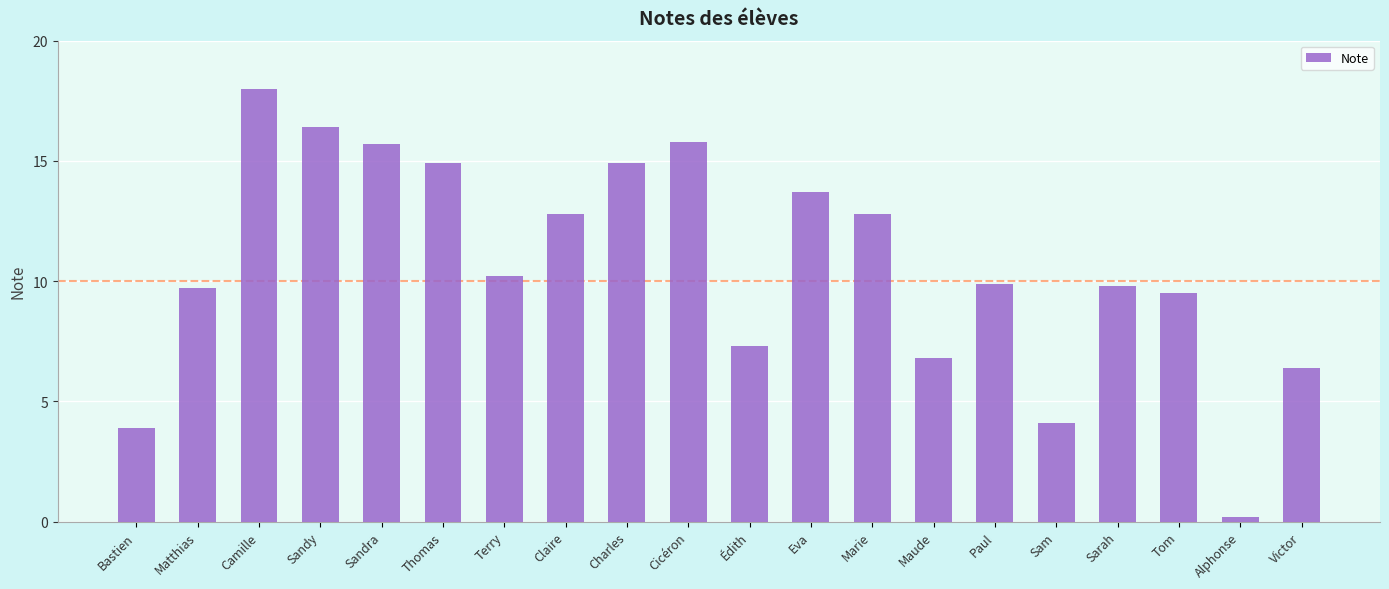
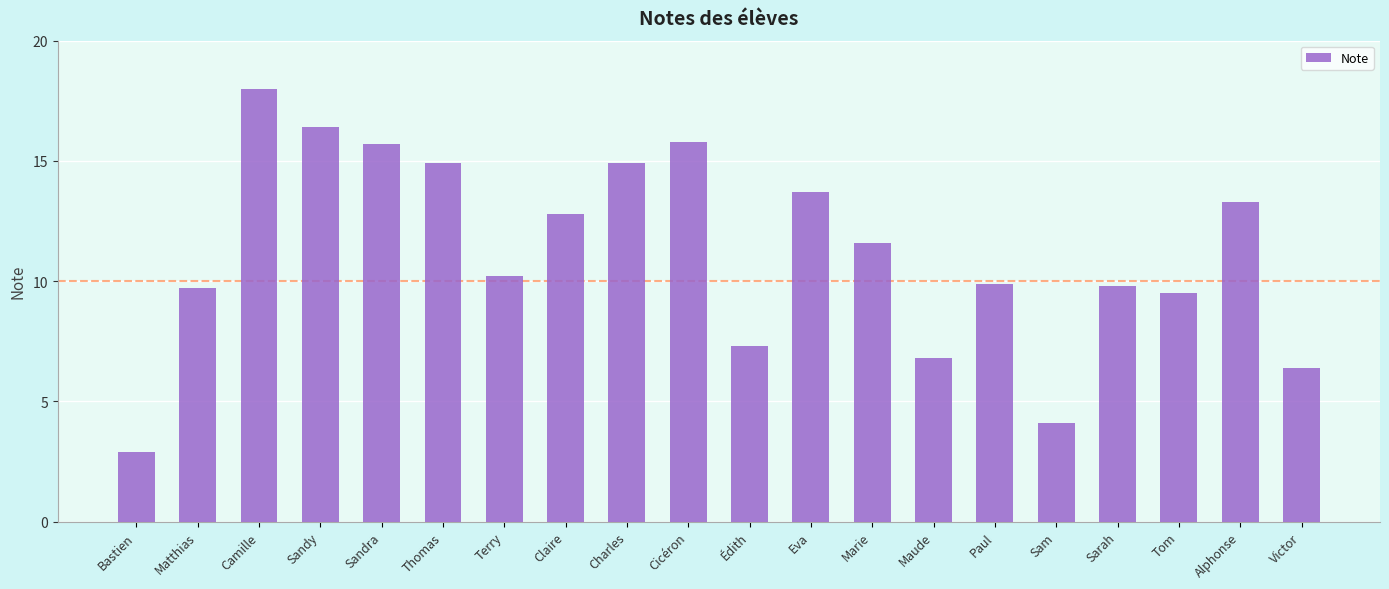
  {
-   "Bastien": 3.9,
+   "Bastien": 2.9,
    "Matthias": 9.7,
    "Camille": 18.0,
    "Sandy": 16.4,
    "Sandra": 15.7,
    "Thomas": 14.9,
    "Terry": 10.2,
    "Claire": 12.8,
    "Charles": 14.9,
    "Cicéron": 15.8,
    "Édith": 7.3,
    "Eva": 13.7,
-   "Marie": 12.8,
+   "Marie": 11.6,
    "Maude": 6.8,
    "Paul": 9.9,
    "Sam": 4.1,
    "Sarah": 9.8,
    "Tom": 9.5,
-   "Alphonse": 0.2,
+   "Alphonse": 13.3,
    "Victor": 6.4
  }
